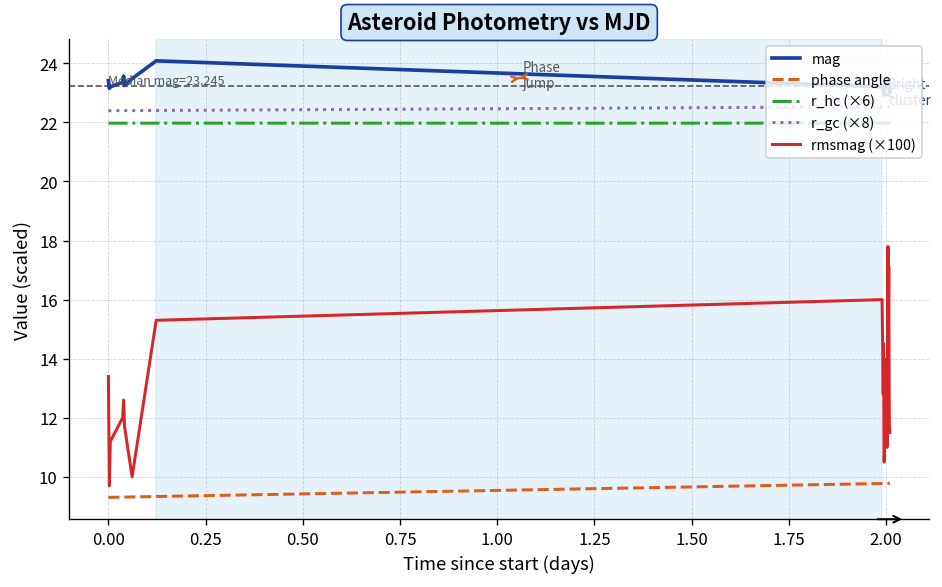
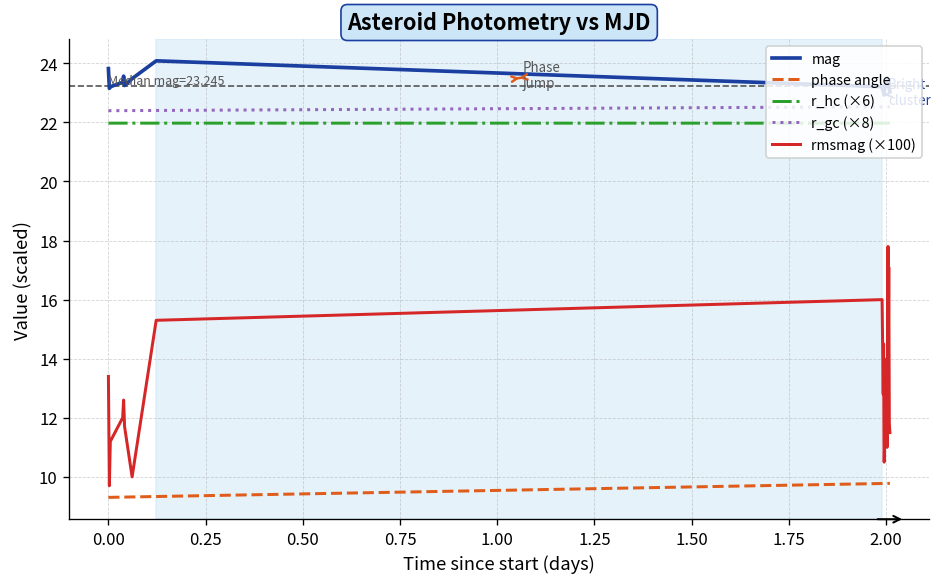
  {
    "mag": {
-     "0.00": 23.4
+     "0.00": 23.8
    },
    "r_hc (×6)": {
      "0.00": 22.0
    },
    "r_gc (×8)": {
      "0.00": 22.4
    }
  }
